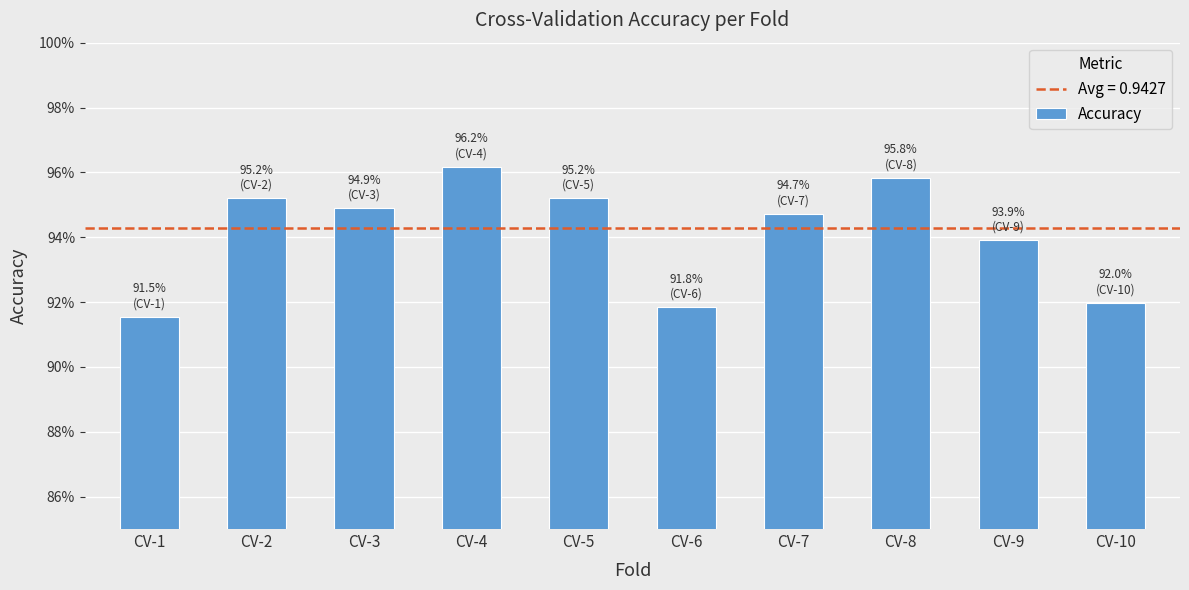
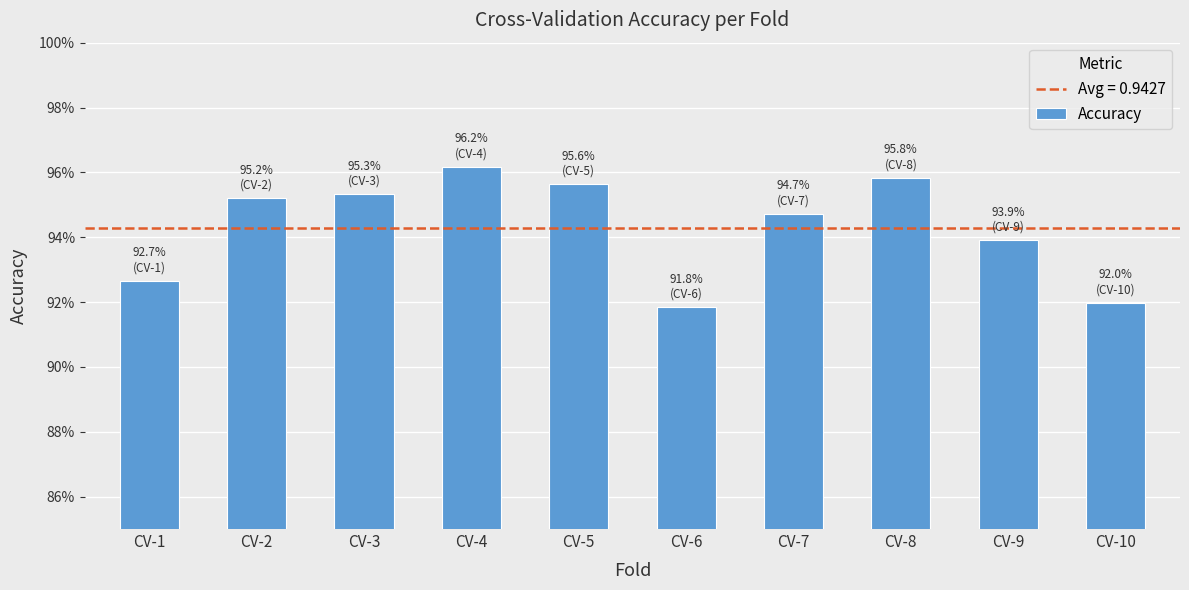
  {
-   "CV-1": "91.5%",
+   "CV-1": "92.7%",
    "CV-2": "95.2%",
-   "CV-3": "94.9%",
+   "CV-3": "95.3%",
    "CV-4": "96.2%",
-   "CV-5": "95.2%",
+   "CV-5": "95.6%",
    "CV-6": "91.8%",
    "CV-7": "94.7%",
    "CV-8": "95.8%",
    "CV-9": "93.9%",
    "CV-10": "92.0%"
  }
